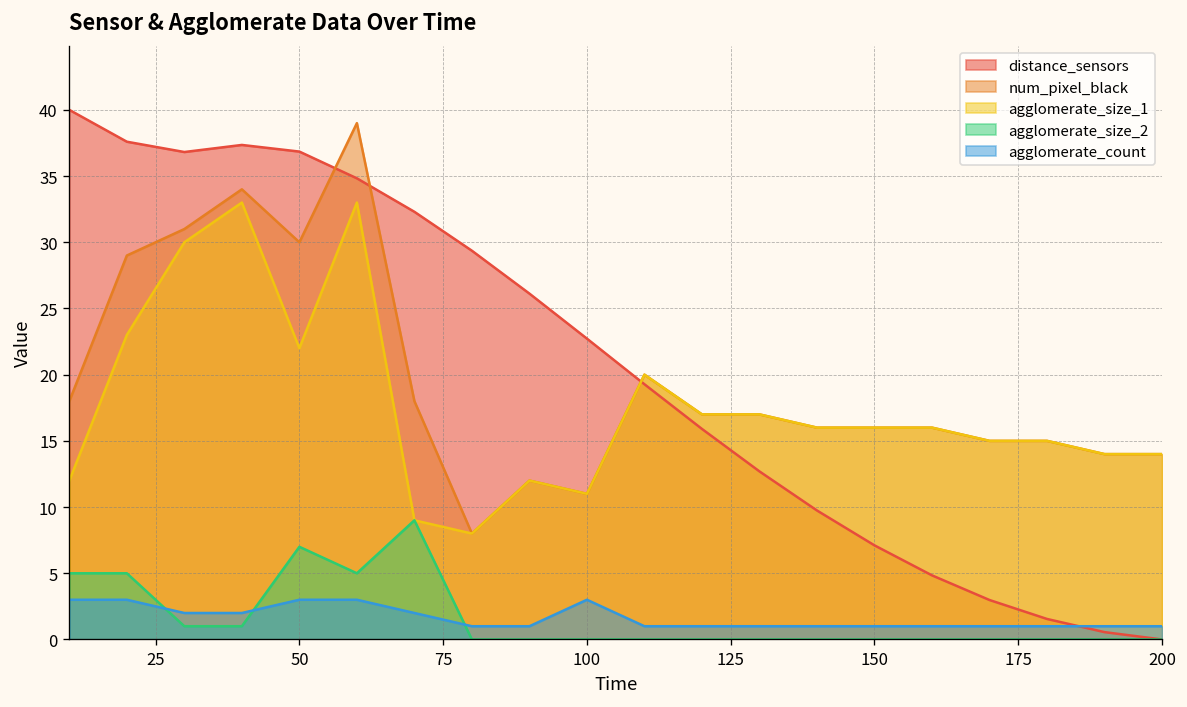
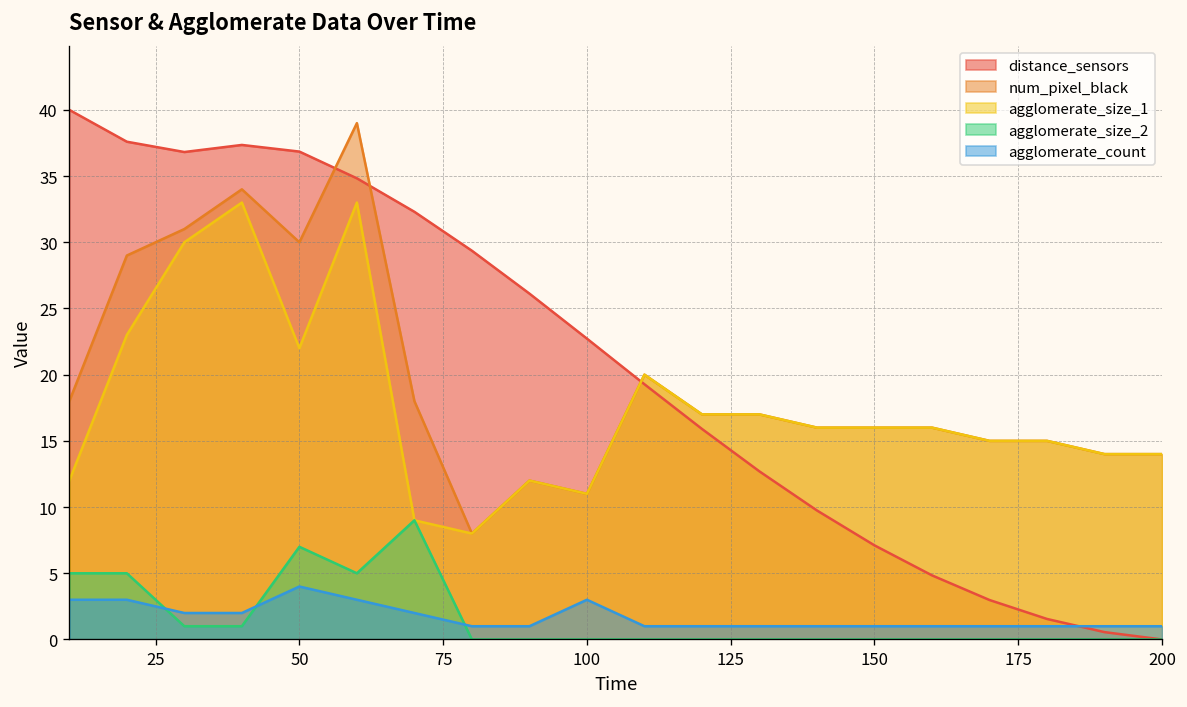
  {
    "agglomerate_size_2": {
      "50": 7,
      "100": 0,
      "150": 0
    },
    "agglomerate_count": {
-     "50": 3,
+     "50": 4,
      "100": 3,
      "150": 1,
      "200": 1
    }
  }
